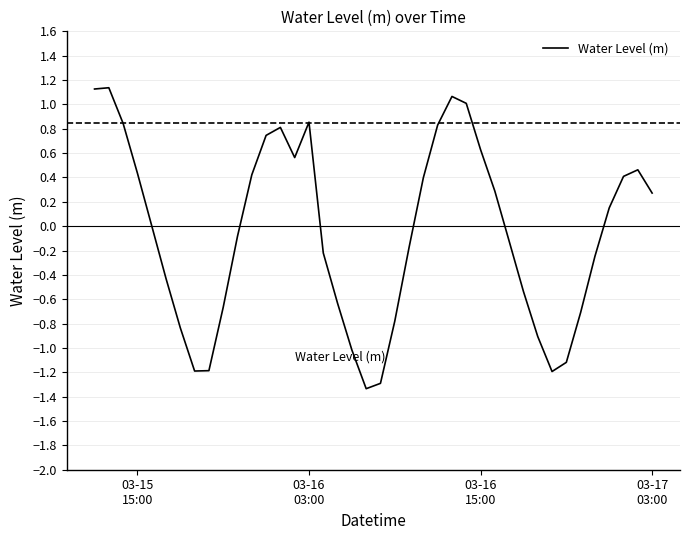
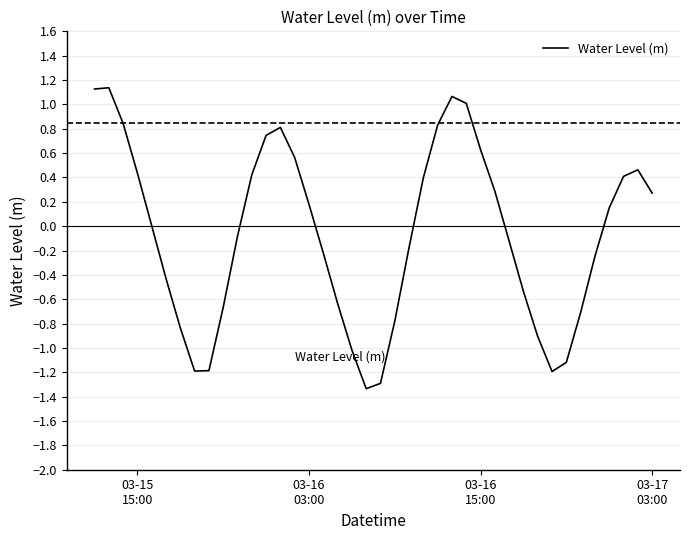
  {
    "03-15 15:00": 0.44,
-   "03-16 03:00": 0.85,
+   "03-16 03:00": 0.18,
    "03-16 15:00": 0.63,
    "03-17 03:00": 0.27
  }
